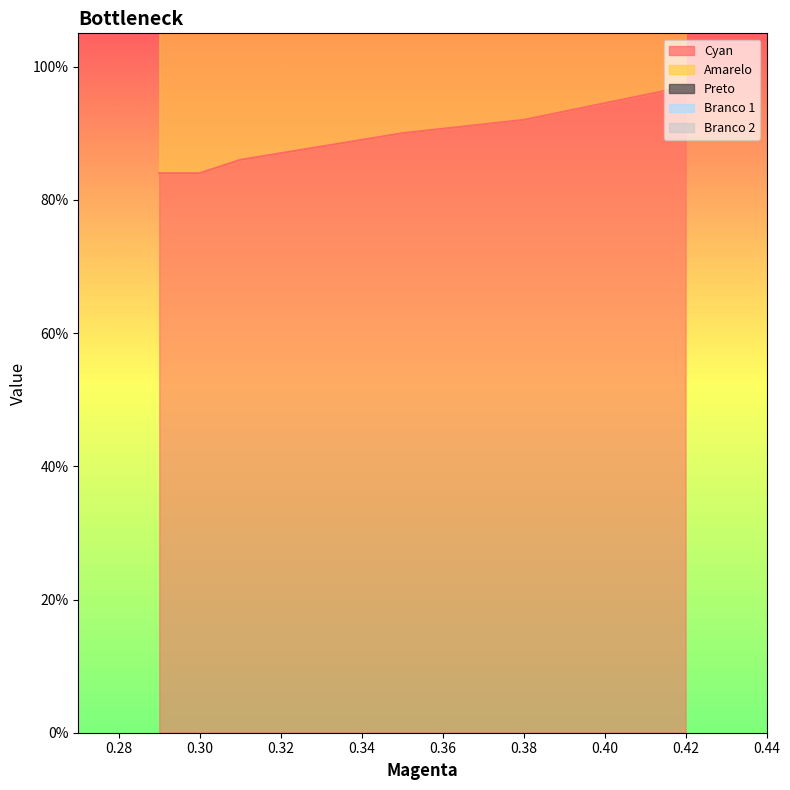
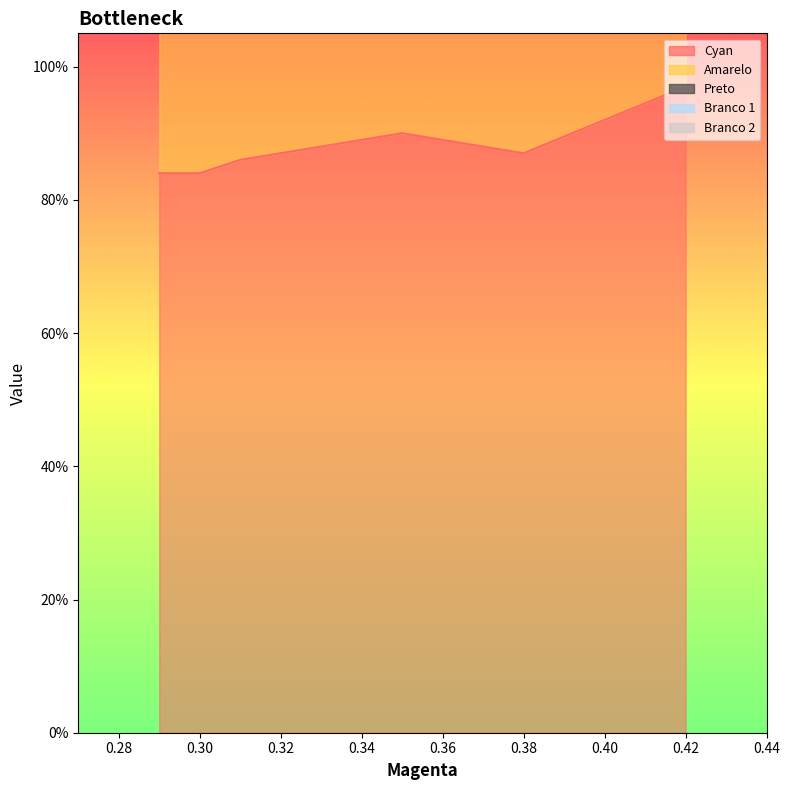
  {
    "Cyan": {
      "0.30": "84%",
-     "0.38": "92%"
+     "0.38": "87%"
    }
  }
